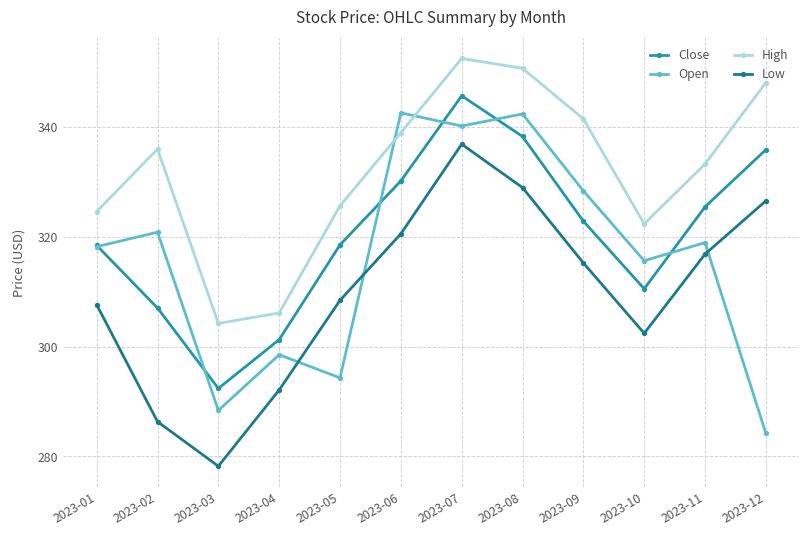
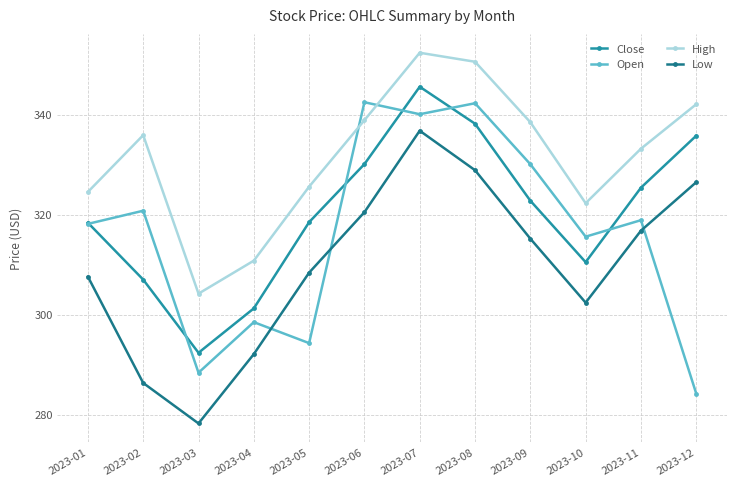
  {
    "Open": {
      "2023-02": 321,
      "2023-03": 288,
      "2023-04": 299,
      "2023-05": 294,
      "2023-06": 343,
      "2023-07": 340,
      "2023-08": 342,
-     "2023-09": 328,
+     "2023-09": 330,
      "2023-10": 316,
      "2023-11": 319,
      "2023-12": 284
    },
    "High": {
      "2023-01": 325,
      "2023-02": 336,
      "2023-03": 304,
-     "2023-04": 306,
+     "2023-04": 311,
      "2023-05": 326,
      "2023-06": 339,
      "2023-07": 352,
      "2023-08": 351,
-     "2023-09": 341,
+     "2023-09": 339,
      "2023-10": 322,
      "2023-11": 333,
-     "2023-12": 348
+     "2023-12": 342
    }
  }
